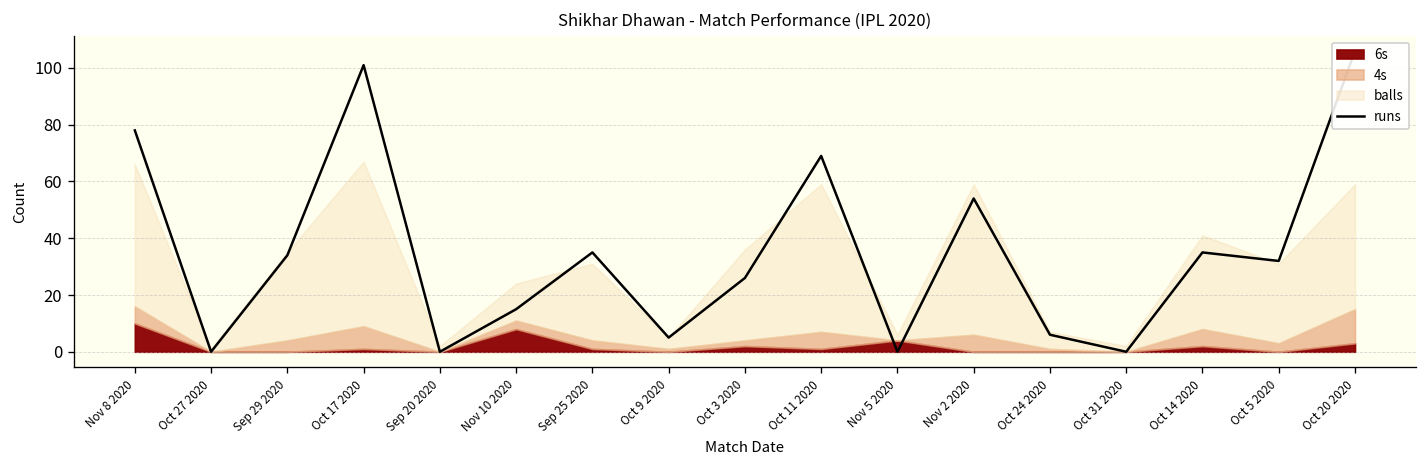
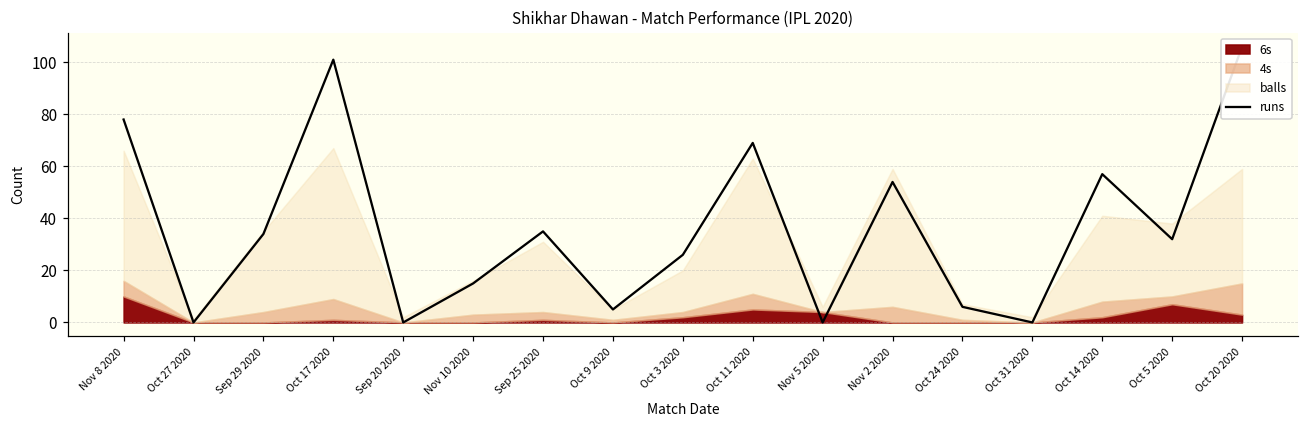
  {
    "runs": {
      "Nov 8 2020": 78,
      "Oct 17 2020": 101,
      "Sep 25 2020": 35,
      "Oct 3 2020": 26,
      "Oct 11 2020": 69,
      "Nov 5 2020": 0,
      "Nov 2 2020": 54,
-     "Oct 14 2020": 35
+     "Oct 14 2020": 57
    },
    "6s": {
      "Nov 8 2020": 10,
      "Sep 29 2020": 0,
-     "Nov 10 2020": 8,
+     "Nov 10 2020": 0,
      "Oct 3 2020": 2,
-     "Oct 11 2020": 1,
+     "Oct 11 2020": 5,
      "Nov 2 2020": 0,
      "Oct 14 2020": 2,
-     "Oct 5 2020": 0,
+     "Oct 5 2020": 7,
      "Oct 20 2020": 3
    },
    "4s": {
      "Nov 8 2020": 6,
      "Sep 29 2020": 4,
      "Oct 17 2020": 8,
      "Nov 10 2020": 3,
      "Sep 25 2020": 3,
      "Oct 3 2020": 2,
      "Oct 11 2020": 6,
      "Nov 2 2020": 6,
      "Oct 14 2020": 6,
      "Oct 5 2020": 3,
      "Oct 20 2020": 12
    },
    "balls": {
      "Nov 8 2020": 50,
      "Oct 17 2020": 58,
      "Sep 20 2020": 2,
      "Sep 25 2020": 27,
-     "Oct 3 2020": 32,
+     "Oct 3 2020": 16,
      "Oct 11 2020": 52,
      "Nov 5 2020": 2,
      "Nov 2 2020": 53,
      "Oct 31 2020": 2,
      "Oct 14 2020": 33,
      "Oct 20 2020": 44
    }
  }
